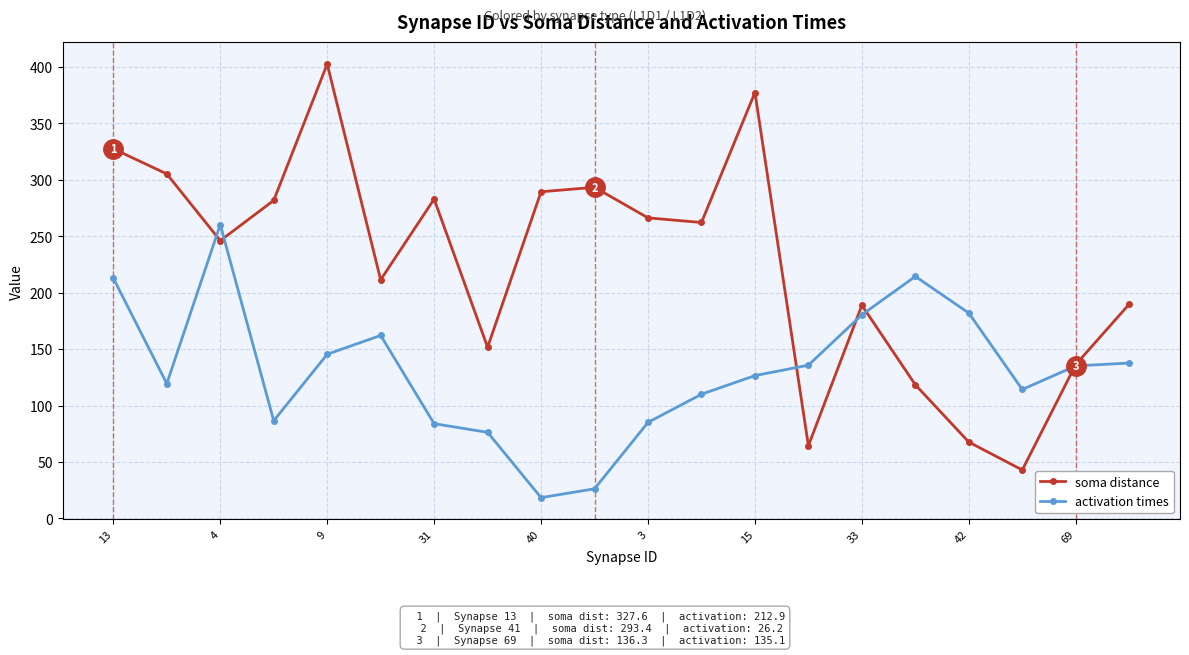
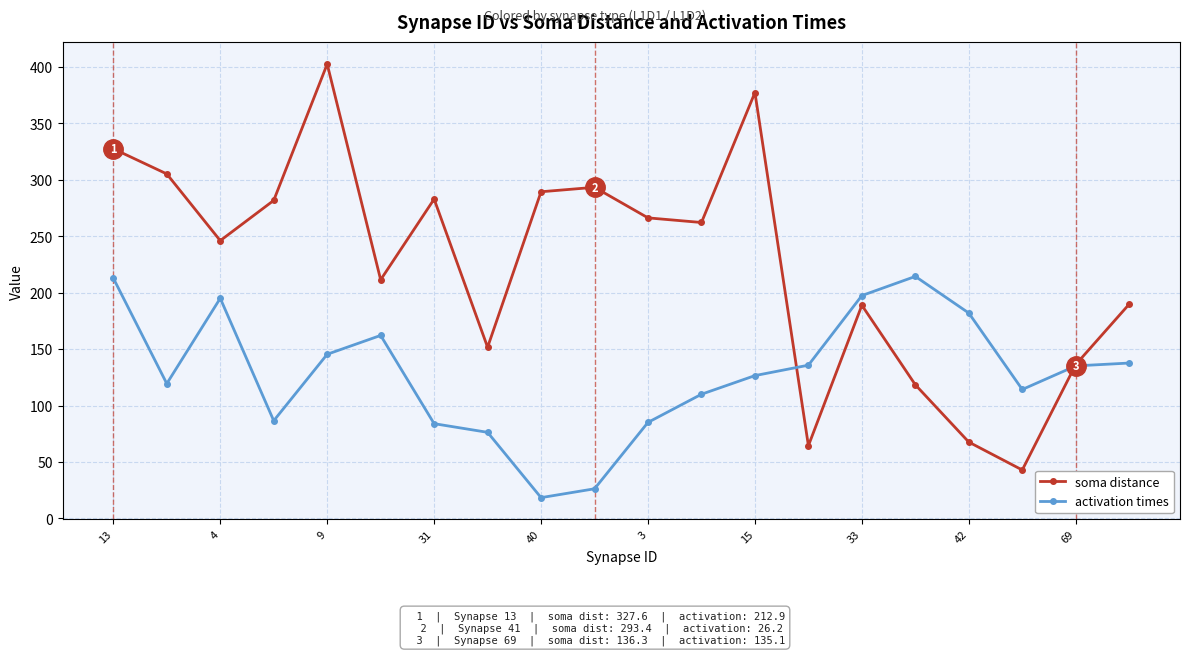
  {
    "activation times": {
-     "4": 260,
+     "4": 195,
      "31": 84,
      "40": 18,
-     "33": 180,
+     "33": 197,
      "42": 182
    }
  }
